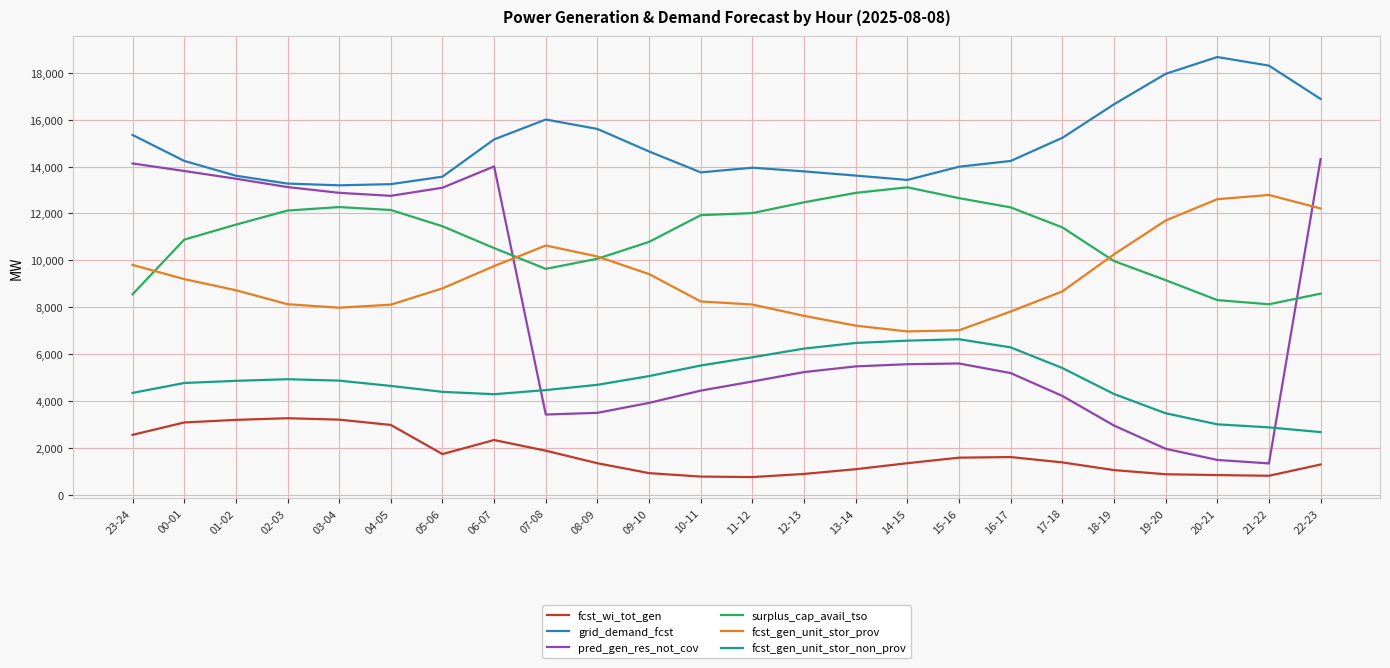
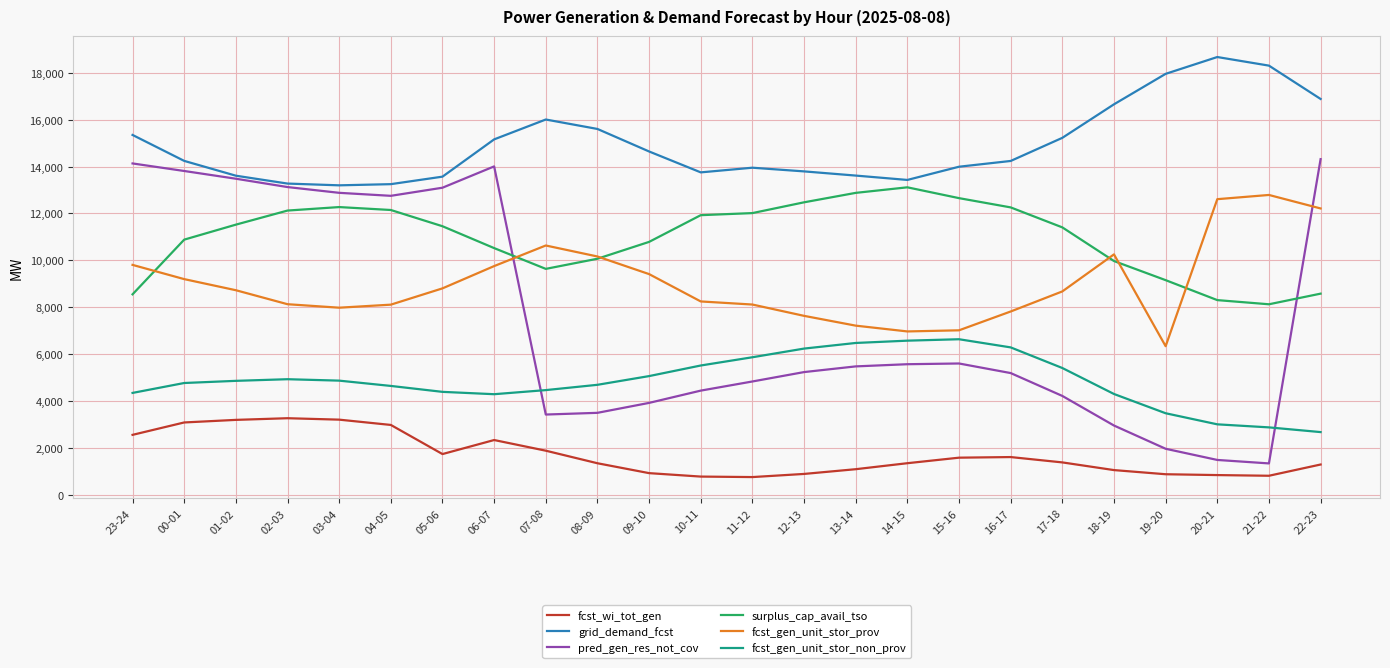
  {
    "fcst_wi_tot_gen": {
      "23-24": "2,600",
      "00-01": "3,100",
      "01-02": "3,200",
      "02-03": "3,300",
      "03-04": "3,200",
      "04-05": "3,000",
      "05-06": "1,700",
      "06-07": "2,300",
      "07-08": "1,900",
      "08-09": "1,300",
      "09-10": "900",
      "10-11": "800",
      "11-12": "700",
      "12-13": "900",
      "13-14": "1,100",
      "14-15": "1,300",
      "15-16": "1,600",
      "16-17": "1,600",
      "17-18": "1,400",
      "18-19": "1,000",
      "19-20": "900",
      "20-21": "800",
      "21-22": "800",
      "22-23": "1,300"
    },
    "grid_demand_fcst": {
      "23-24": "15,400",
      "00-01": "14,200",
      "01-02": "13,600",
      "02-03": "13,300",
      "03-04": "13,200",
      "04-05": "13,300",
      "05-06": "13,600",
      "06-07": "15,200",
      "07-08": "16,000",
      "08-09": "15,600",
      "09-10": "14,600",
      "10-11": "13,800",
      "11-12": "14,000",
      "12-13": "13,800",
      "13-14": "13,600",
      "14-15": "13,400",
      "15-16": "14,000",
      "16-17": "14,200",
      "17-18": "15,200",
      "18-19": "16,700",
      "19-20": "18,000",
      "20-21": "18,700",
      "21-22": "18,300",
      "22-23": "16,900"
    },
    "pred_gen_res_not_cov": {
      "23-24": "14,100",
      "00-01": "13,800",
      "01-02": "13,500",
      "02-03": "13,100",
      "03-04": "12,900",
      "04-05": "12,800",
      "05-06": "13,100",
      "06-07": "14,000",
      "07-08": "3,400",
      "08-09": "3,500",
      "09-10": "3,900",
      "10-11": "4,400",
      "11-12": "4,800",
      "12-13": "5,200",
      "13-14": "5,500",
      "14-15": "5,600",
      "15-16": "5,600",
      "16-17": "5,200",
      "17-18": "4,200",
      "18-19": "2,900",
      "19-20": "2,000",
      "20-21": "1,500",
      "21-22": "1,300",
      "22-23": "14,300"
    },
    "fcst_gen_unit_stor_prov": {
      "23-24": "9,800",
      "00-01": "9,200",
      "01-02": "8,700",
      "02-03": "8,100",
      "03-04": "8,000",
      "04-05": "8,100",
      "05-06": "8,800",
      "06-07": "9,800",
      "07-08": "10,600",
      "09-10": "9,400",
      "10-11": "8,200",
      "11-12": "8,100",
      "12-13": "7,600",
      "13-14": "7,200",
      "14-15": "7,000",
      "15-16": "7,000",
      "16-17": "7,800",
      "17-18": "8,700",
      "18-19": "10,300",
-     "19-20": "11,700",
+     "19-20": "6,300",
      "20-21": "12,600",
      "21-22": "12,800",
      "22-23": "12,200"
    }
  }
